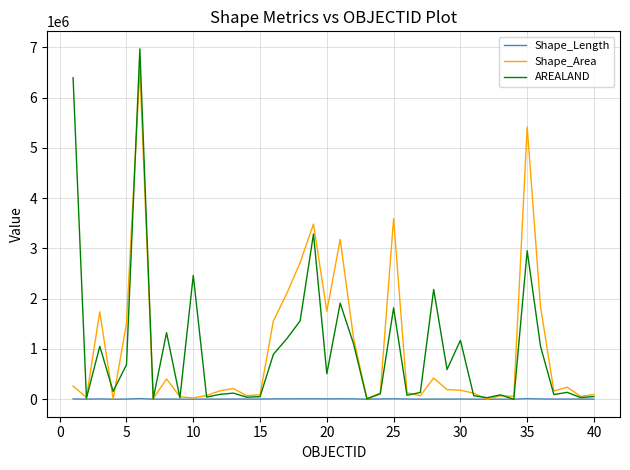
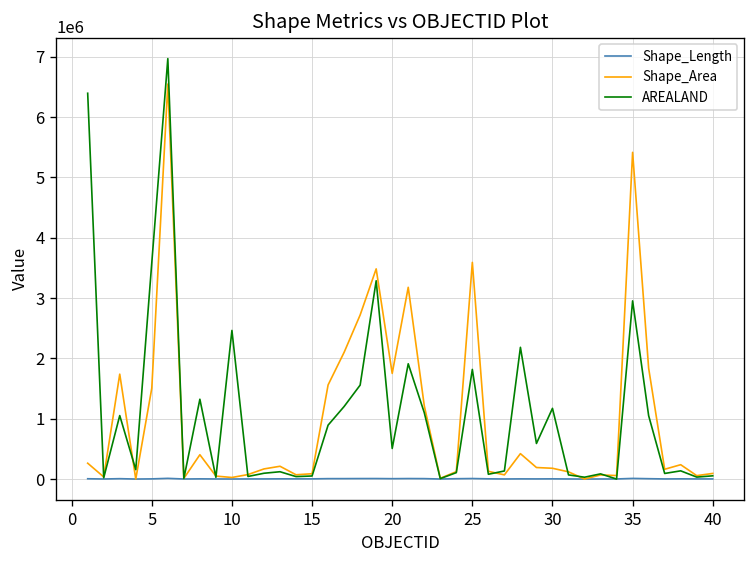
  {
    "Shape_Length": {
      "5": 0,
      "20": 0,
      "25": 0,
      "30": 0,
      "35": 0,
      "40": 0
    },
    "Shape_Area": {
      "5": 1500000,
      "20": 1800000,
      "25": 3600000,
      "30": 200000,
      "35": 5400000
    },
    "AREALAND": {
-     "5": 700000,
+     "5": 3600000,
      "10": 2500000,
      "20": 500000,
      "25": 1800000,
      "30": 1200000,
      "35": 3000000
    }
  }
